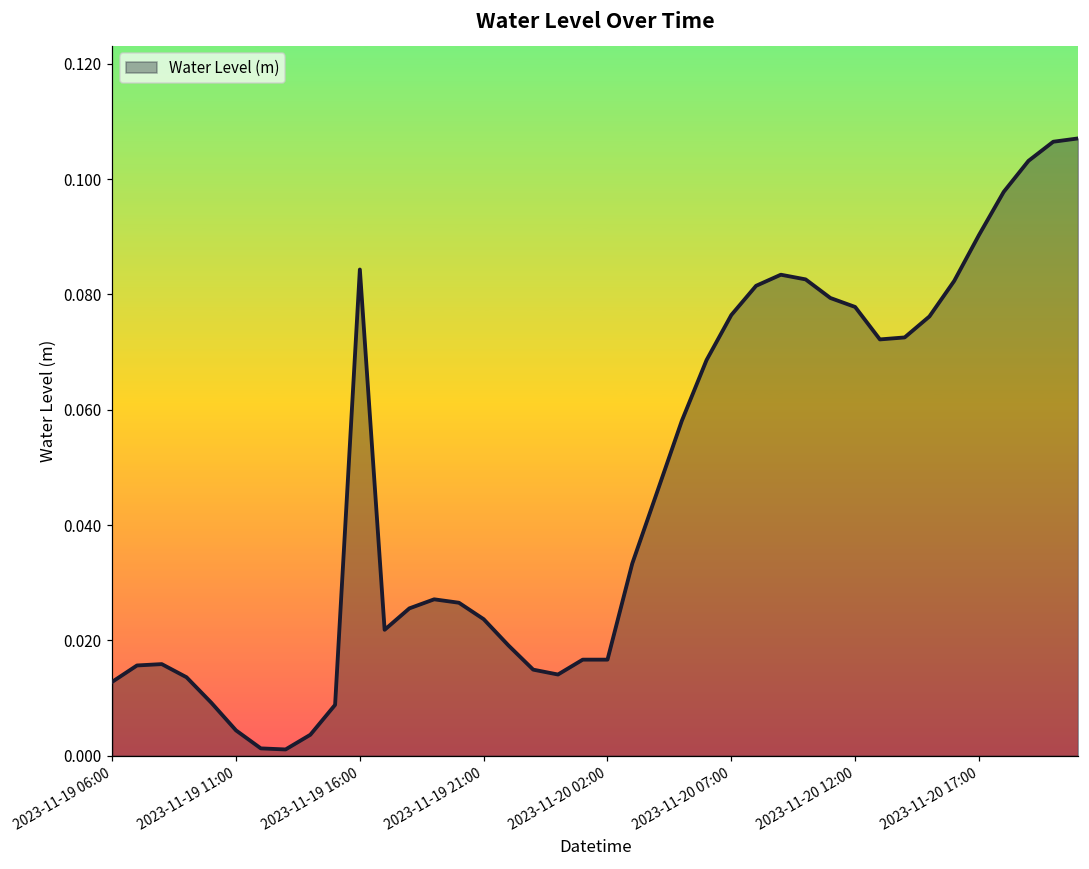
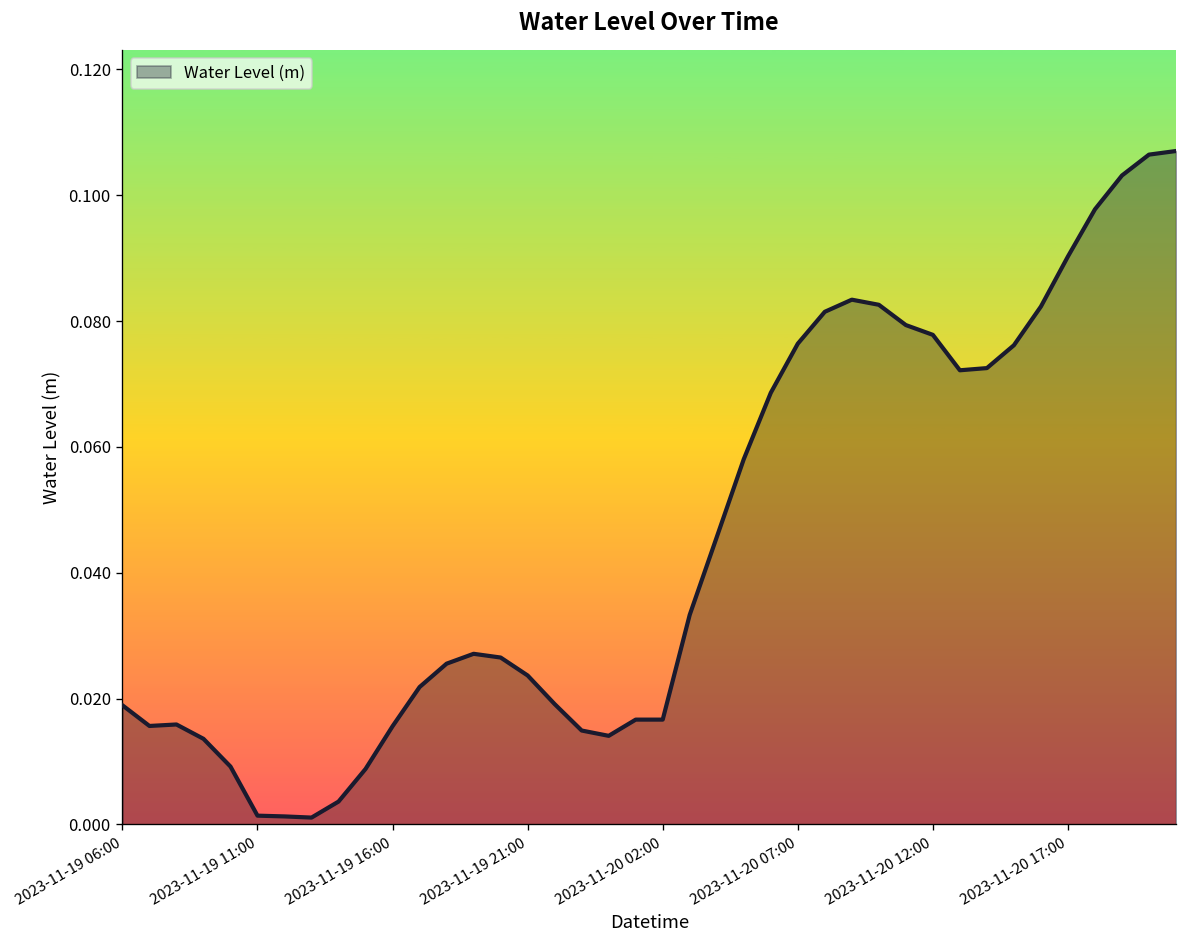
  {
-   "2023-11-19 06:00": 0.013,
-   "2023-11-19 11:00": 0.004,
-   "2023-11-19 16:00": 0.084,
+   "2023-11-19 06:00": 0.019,
+   "2023-11-19 11:00": 0.001,
+   "2023-11-19 16:00": 0.016,
    "2023-11-19 21:00": 0.024,
    "2023-11-20 02:00": 0.017,
    "2023-11-20 07:00": 0.076,
    "2023-11-20 12:00": 0.078,
    "2023-11-20 17:00": 0.090
  }
